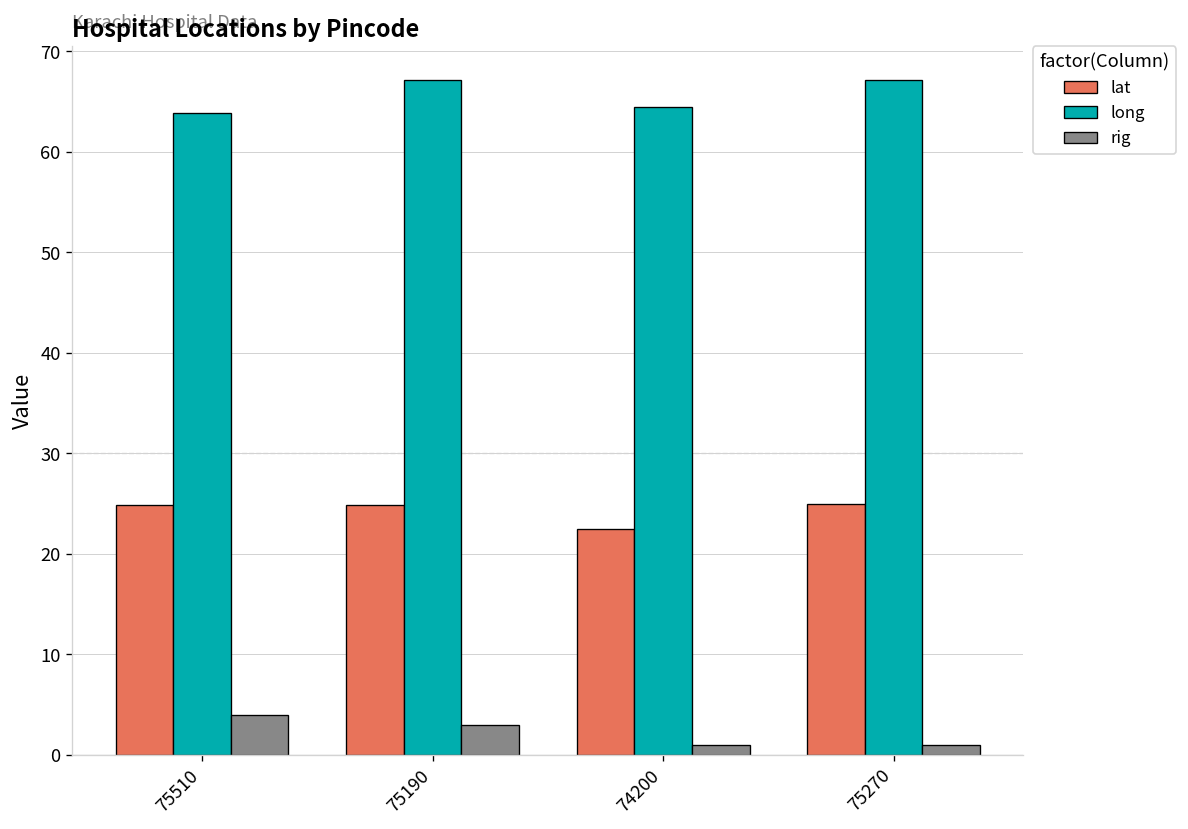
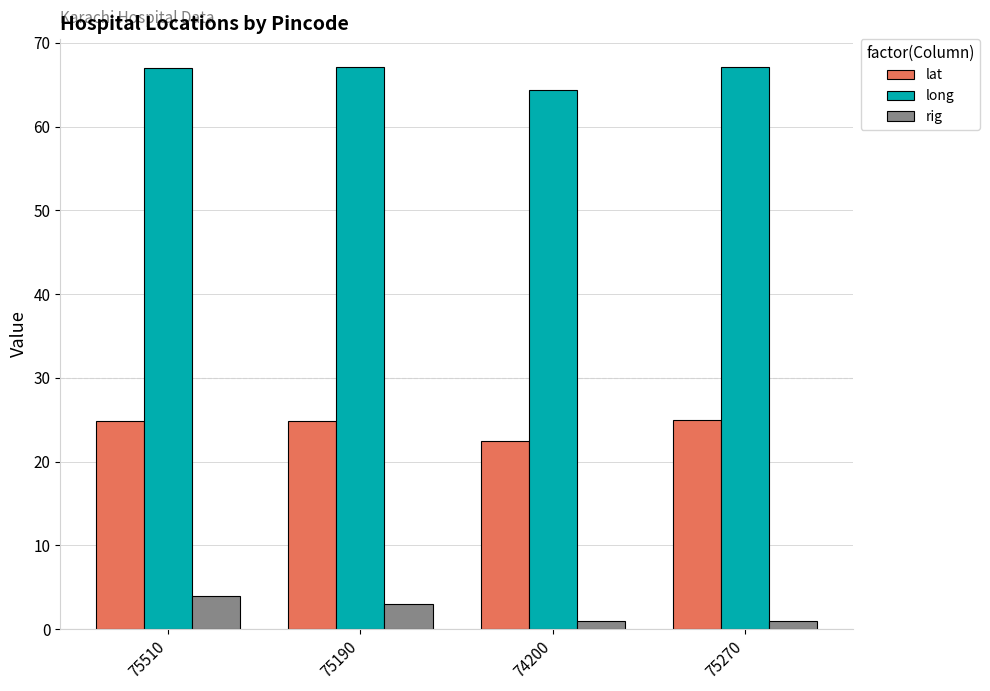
  {
    "lat": {
      "75510": 25,
      "75190": 25,
      "74200": 22,
      "75270": 25
    },
    "long": {
-     "75510": 64,
+     "75510": 67,
      "75190": 67,
      "74200": 64,
      "75270": 67
    },
    "rig": {
      "75510": 4,
      "75190": 3,
      "74200": 1,
      "75270": 1
    }
  }
